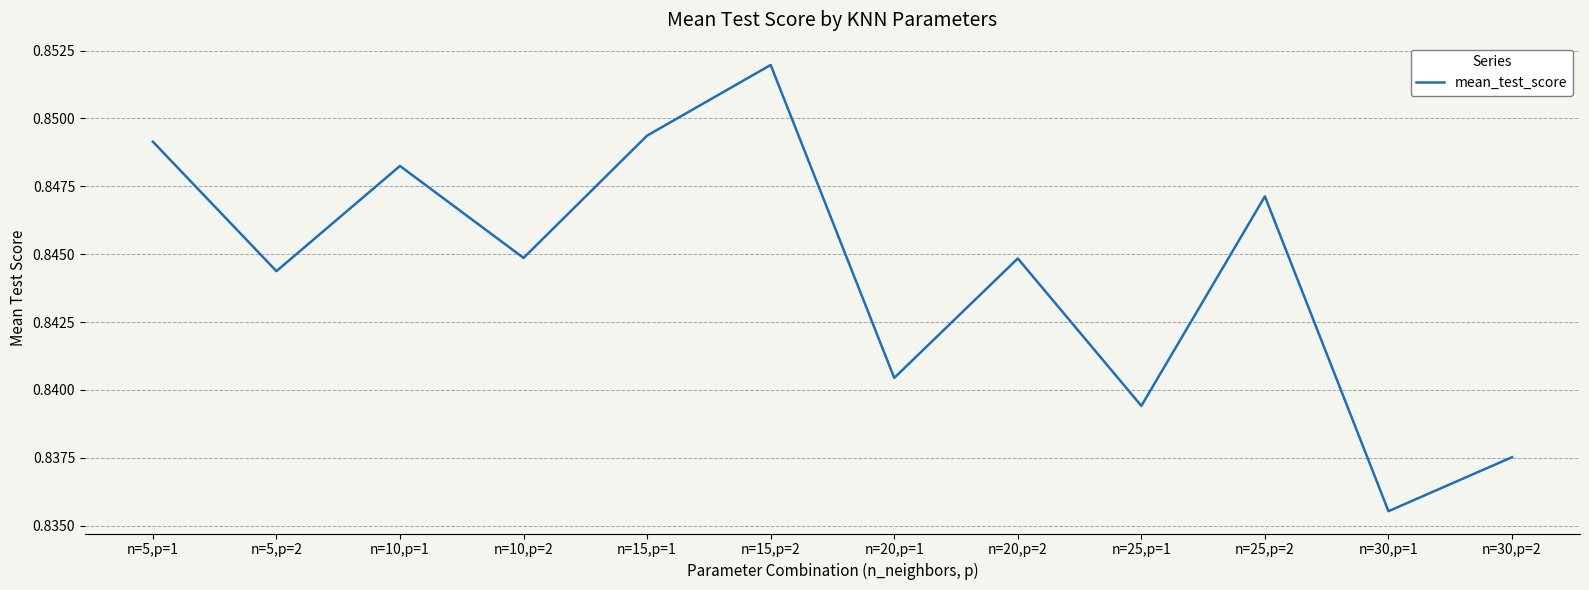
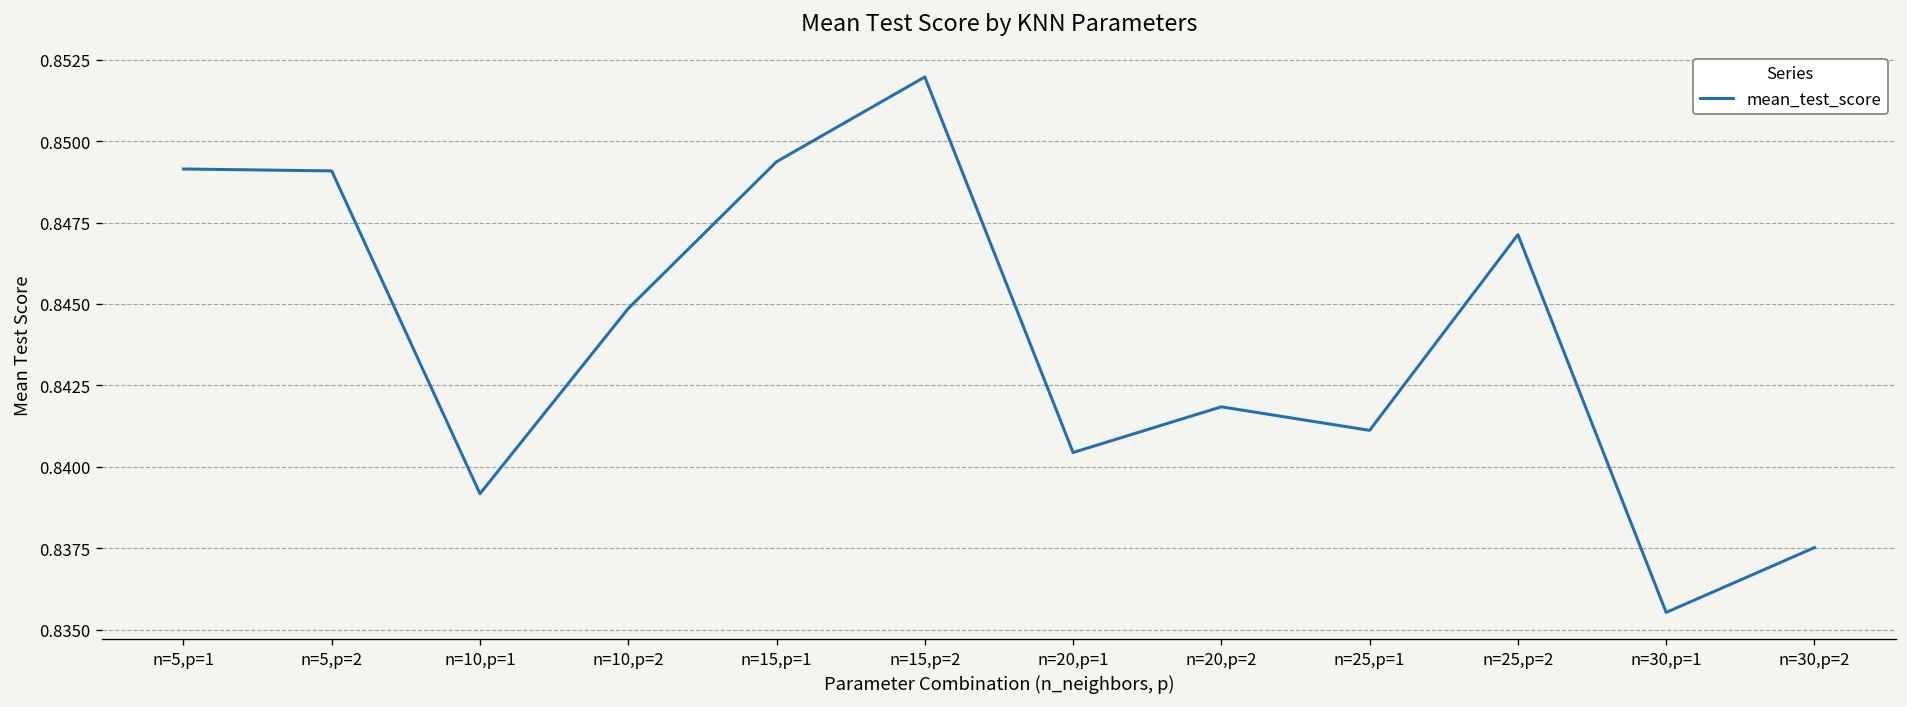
  {
    "n=5,p=1": 0.8491,
-   "n=5,p=2": 0.8444,
-   "n=10,p=1": 0.8482,
+   "n=5,p=2": 0.8491,
+   "n=10,p=1": 0.8392,
    "n=10,p=2": 0.8449,
    "n=15,p=1": 0.8494,
    "n=15,p=2": 0.8520,
    "n=20,p=1": 0.8404,
-   "n=20,p=2": 0.8448,
-   "n=25,p=1": 0.8394,
+   "n=20,p=2": 0.8418,
+   "n=25,p=1": 0.8411,
    "n=25,p=2": 0.8471,
    "n=30,p=1": 0.8355,
    "n=30,p=2": 0.8375
  }
